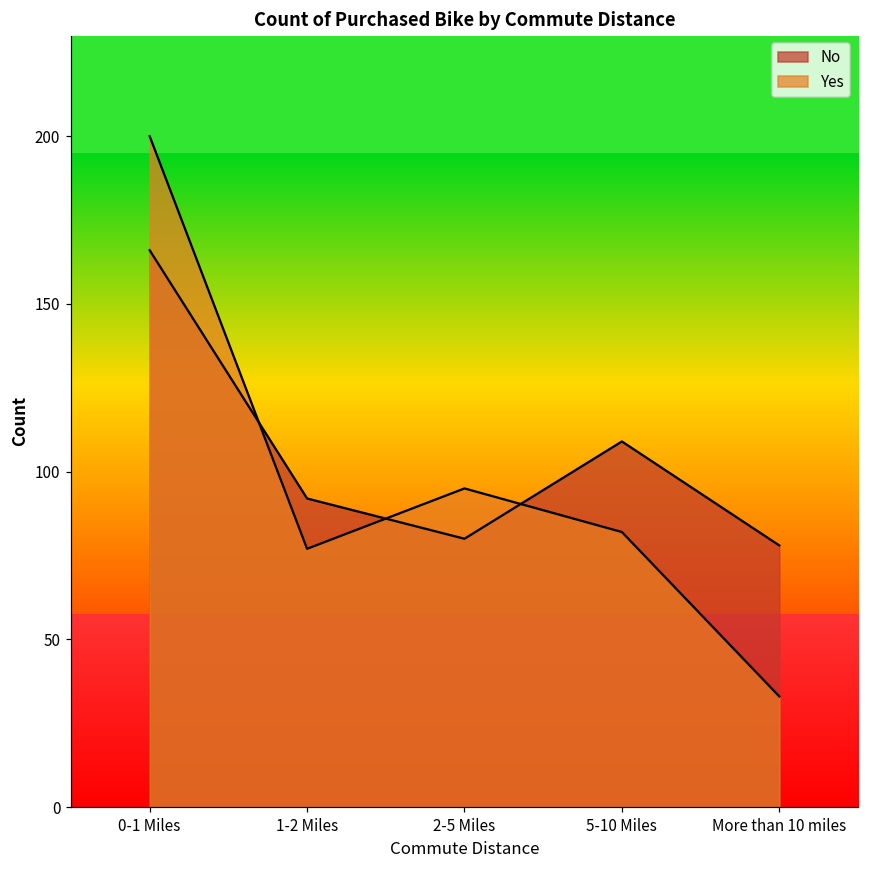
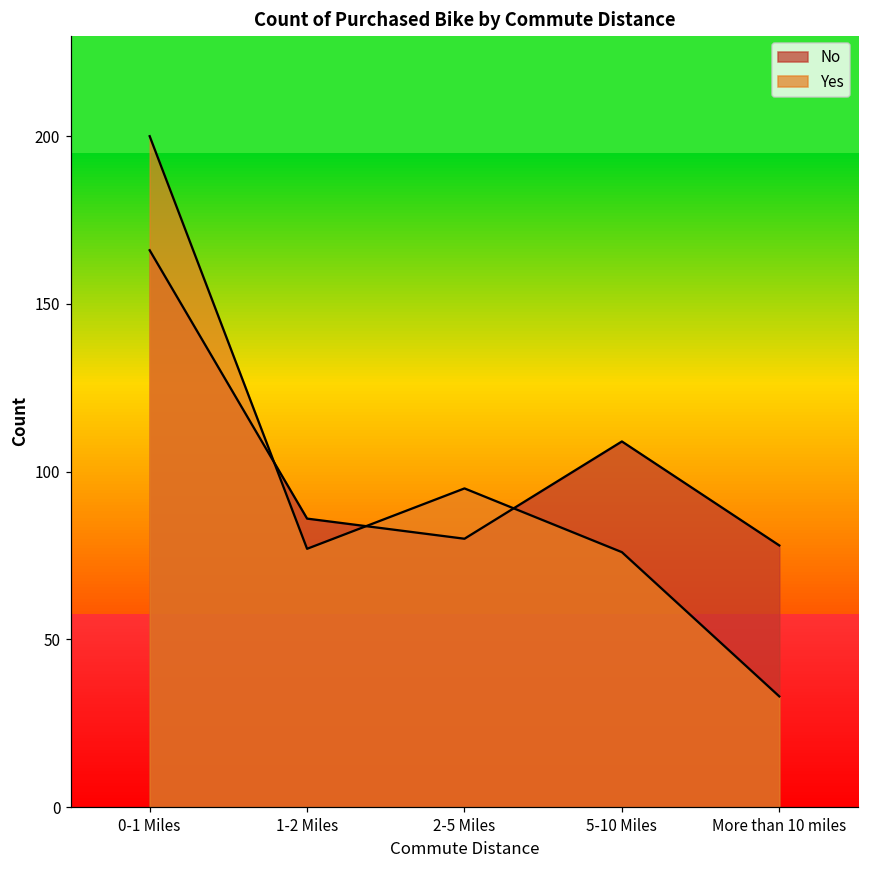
  {
    "No": {
      "0-1 Miles": 166,
-     "1-2 Miles": 92,
+     "1-2 Miles": 86,
      "2-5 Miles": 80,
      "5-10 Miles": 109,
      "More than 10 miles": 78
    },
    "Yes": {
      "0-1 Miles": 200,
      "1-2 Miles": 77,
      "2-5 Miles": 95,
-     "5-10 Miles": 82,
+     "5-10 Miles": 76,
      "More than 10 miles": 33
    }
  }
